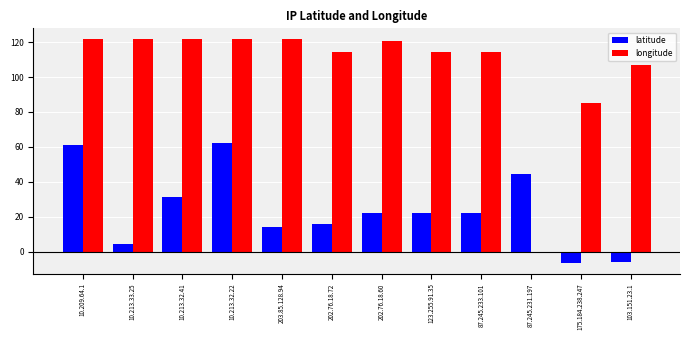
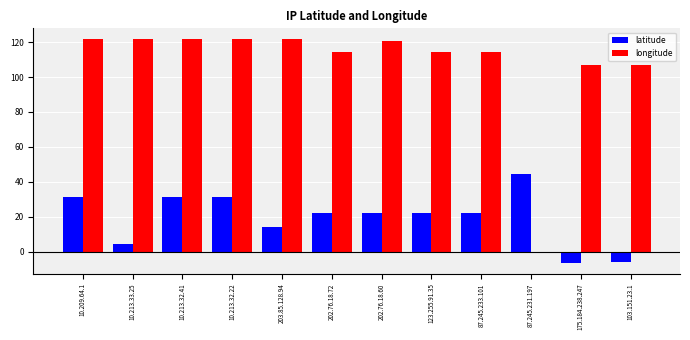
  {
    "latitude": {
-     "10.209.64.1": 61,
+     "10.209.64.1": 31,
      "10.213.33.25": 5,
      "10.213.32.41": 31,
-     "10.213.32.22": 62,
+     "10.213.32.22": 31,
      "203.85.128.94": 14,
-     "202.76.18.72": 16,
+     "202.76.18.72": 22,
      "202.76.18.60": 22,
      "123.255.91.35": 22,
      "87.245.233.101": 22,
      "87.245.231.197": 45,
      "175.184.238.247": -6,
      "103.151.23.1": -6
    },
    "longitude": {
      "10.209.64.1": 121,
      "10.213.33.25": 121,
      "10.213.32.41": 121,
      "10.213.32.22": 121,
      "203.85.128.94": 121,
      "202.76.18.72": 114,
      "202.76.18.60": 121,
      "123.255.91.35": 114,
      "87.245.233.101": 114,
-     "175.184.238.247": 85,
+     "175.184.238.247": 107,
      "103.151.23.1": 107
    }
  }
